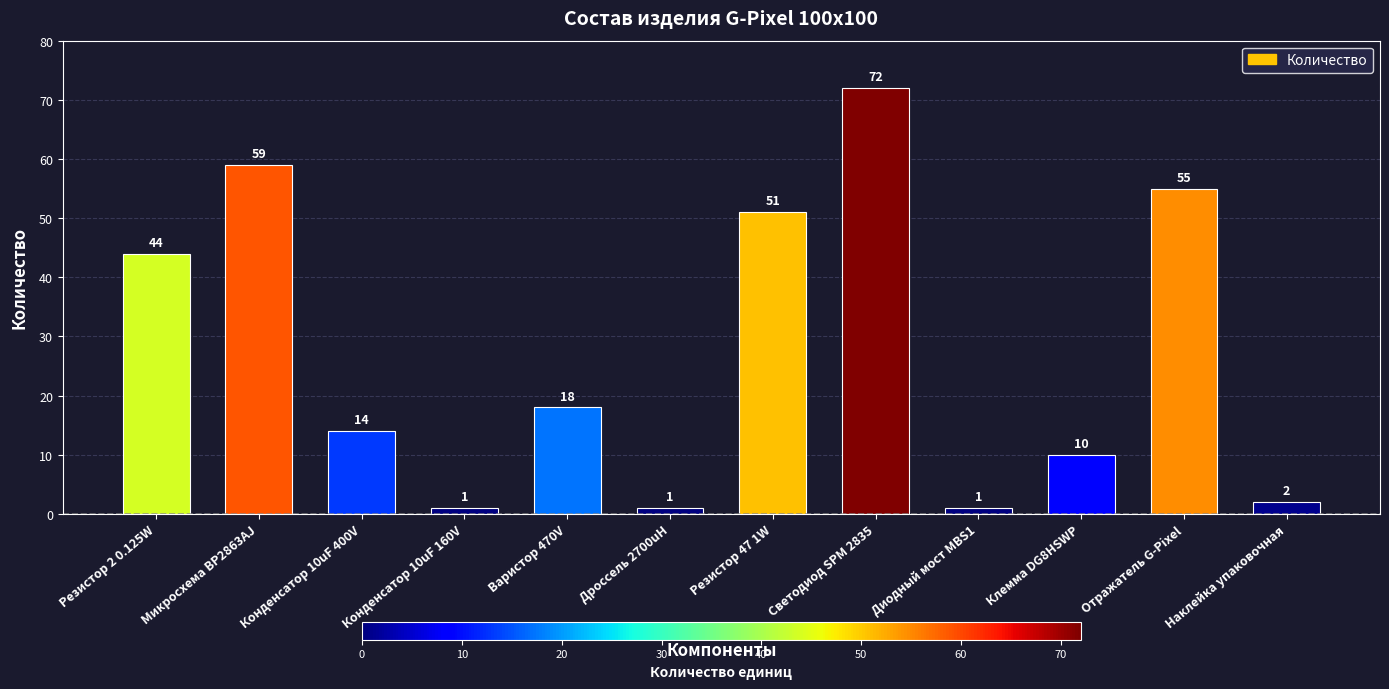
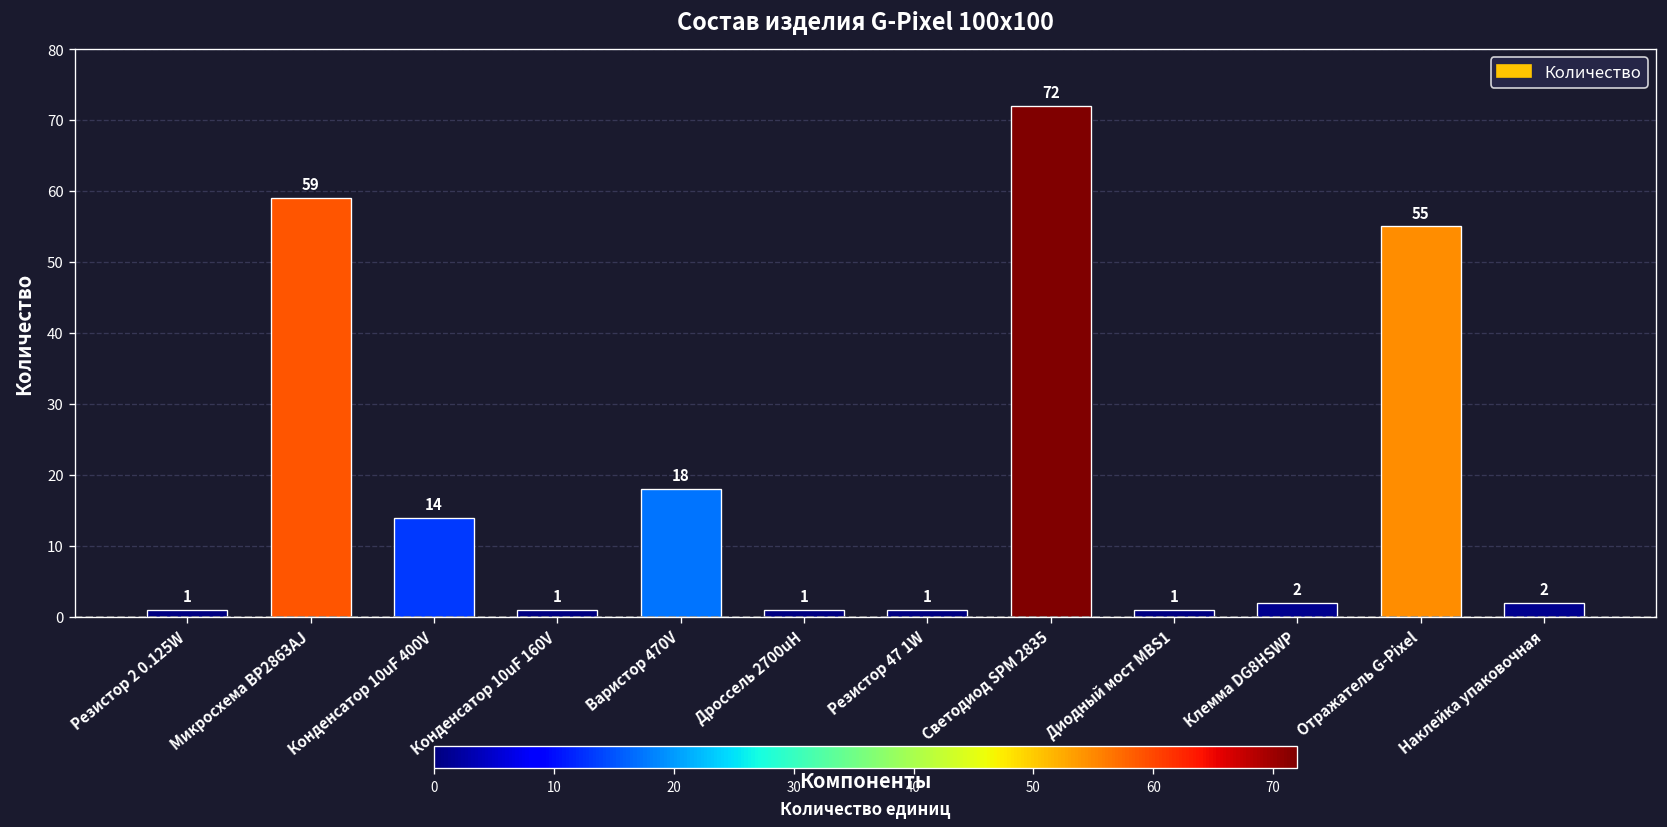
  {
-   "Резистор 2 0.125W": 44,
+   "Резистор 2 0.125W": 1,
    "Микросхема BP2863AJ": 59,
    "Конденсатор 10uF 400V": 14,
    "Конденсатор 10uF 160V": 1,
    "Варистор 470V": 18,
    "Дроссель 2700uH": 1,
-   "Резистор 47 1W": 51,
+   "Резистор 47 1W": 1,
    "Светодиод SPM 2835": 72,
    "Диодный мост MBS1": 1,
-   "Клемма DG8HSWP": 10,
+   "Клемма DG8HSWP": 2,
    "Отражатель G-Pixel": 55,
    "Наклейка упаковочная": 2
  }
